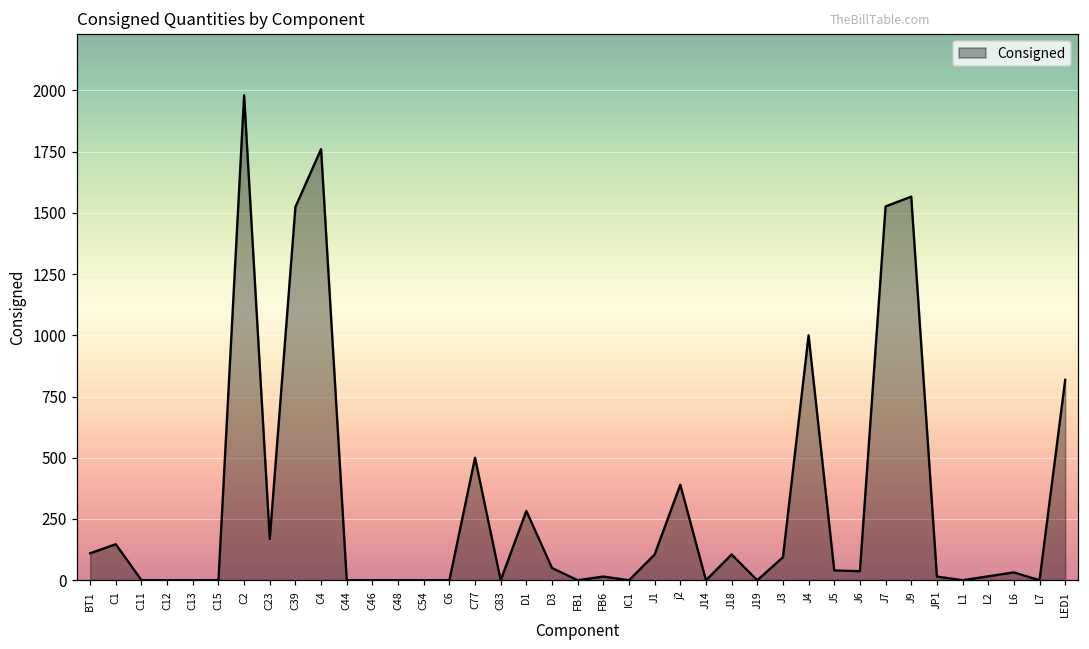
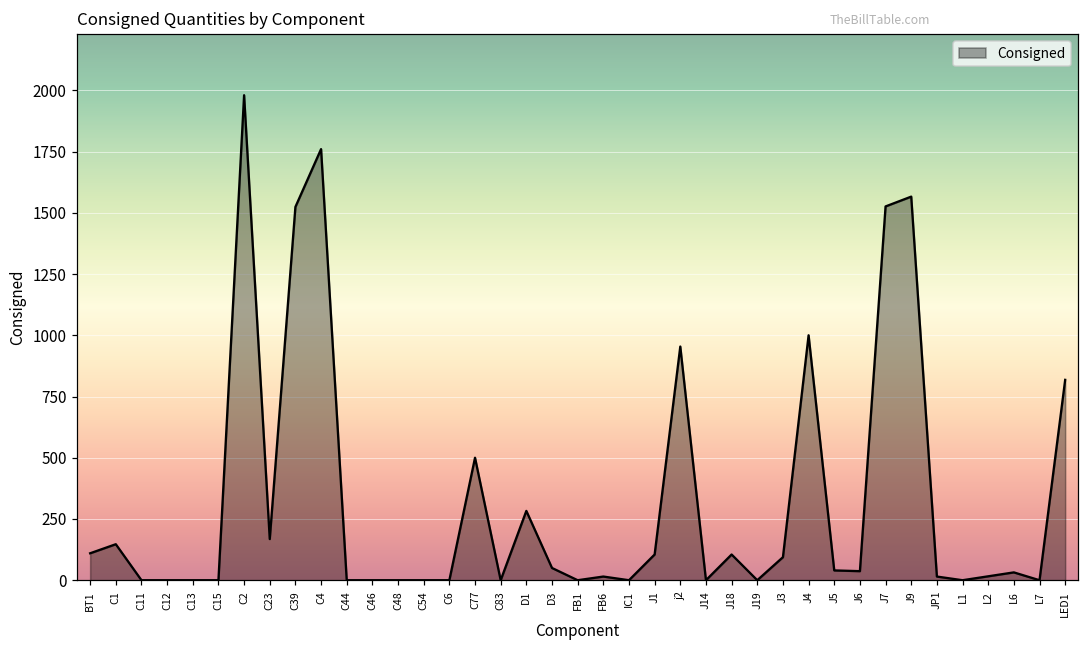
  {
    "BT1": 110,
    "C1": 150,
    "C11": 0,
    "C12": 0,
    "C13": 0,
    "C15": 0,
    "C2": 1980,
    "C23": 170,
    "C39": 1520,
    "C4": 1760,
    "C44": 0,
    "C46": 0,
    "C48": 0,
    "C54": 0,
    "C6": 0,
    "C77": 500,
    "C83": 0,
    "D1": 280,
    "D3": 50,
    "FB1": 0,
    "FB6": 20,
    "IC1": 0,
    "J1": 110,
-   "j2": 390,
+   "j2": 950,
    "J14": 0,
    "J18": 110,
    "J19": 0,
    "J3": 90,
    "J4": 1000,
    "J5": 40,
    "J6": 40,
    "J7": 1530,
    "J9": 1570,
    "JP1": 20,
    "L1": 0,
    "L2": 20,
    "L6": 30,
    "L7": 0,
    "LED1": 820
  }
